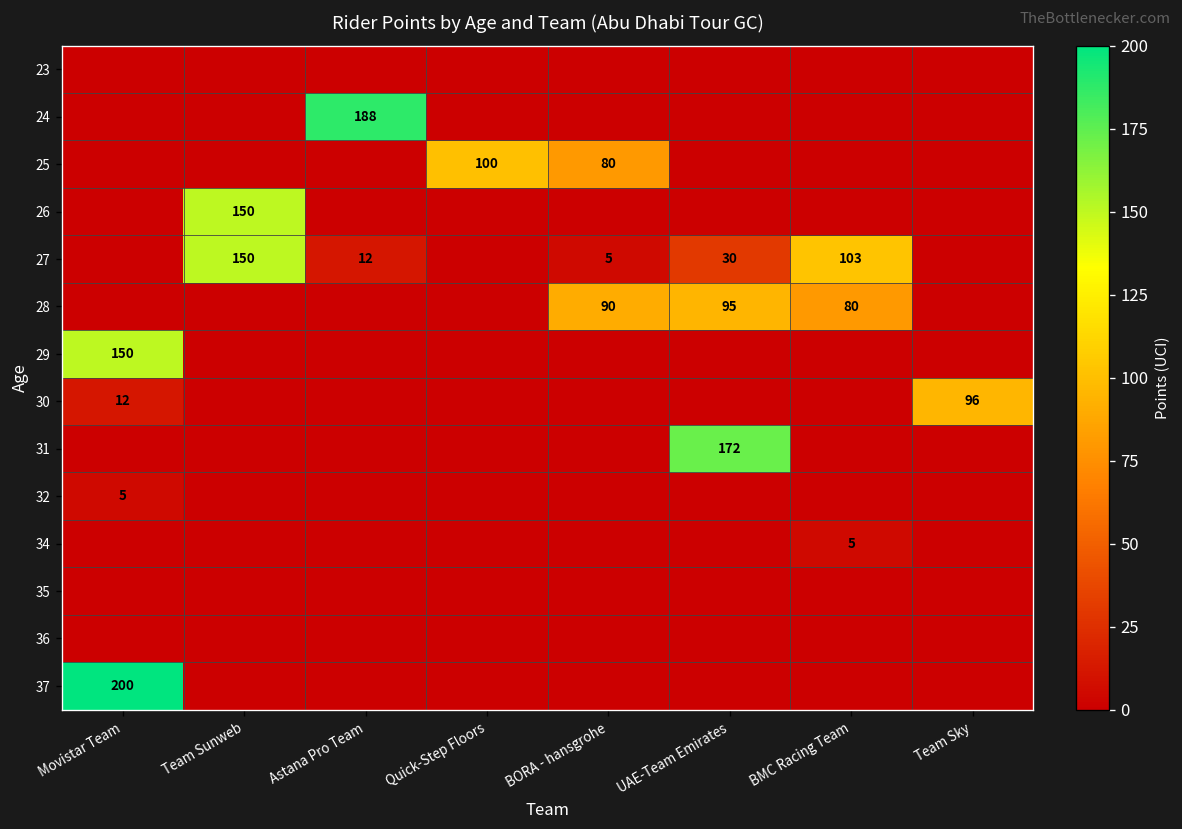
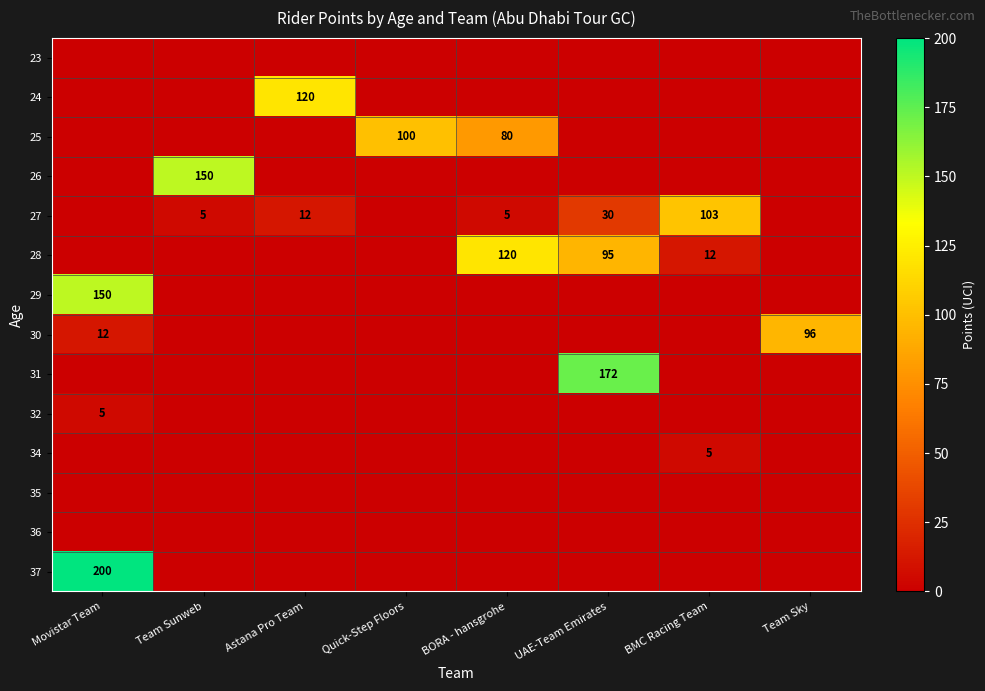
  {
    "24": {
-     "Astana Pro Team": 188
+     "Astana Pro Team": 120
    },
    "25": {
      "Quick-Step Floors": 100,
      "BORA - hansgrohe": 80
    },
    "26": {
      "Team Sunweb": 150
    },
    "27": {
-     "Team Sunweb": 150,
+     "Team Sunweb": 5,
      "Astana Pro Team": 12,
      "BORA - hansgrohe": 5,
      "UAE-Team Emirates": 30,
      "BMC Racing Team": 103
    },
    "28": {
-     "BORA - hansgrohe": 90,
+     "BORA - hansgrohe": 120,
      "UAE-Team Emirates": 95,
-     "BMC Racing Team": 80
+     "BMC Racing Team": 12
    },
    "29": {
      "Movistar Team": 150
    },
    "30": {
      "Movistar Team": 12,
      "Team Sky": 96
    },
    "31": {
      "UAE-Team Emirates": 172
    },
    "32": {
      "Movistar Team": 5
    },
    "34": {
      "BMC Racing Team": 5
    },
    "37": {
      "Movistar Team": 200
    }
  }
